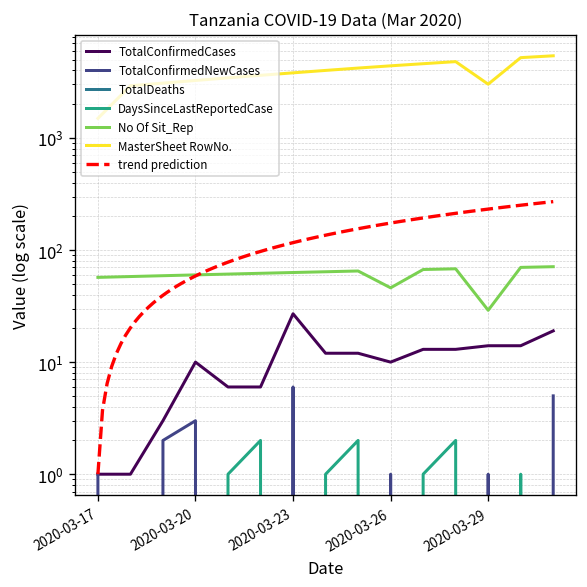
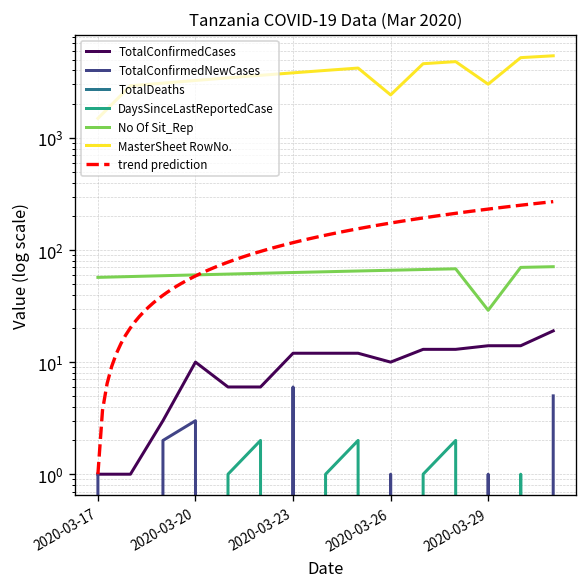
  {
    "TotalConfirmedCases": {
      "2020-03-20": 10,
-     "2020-03-23": 27,
+     "2020-03-23": 12,
      "2020-03-26": 10,
      "2020-03-29": 14
    },
    "No Of Sit_Rep": {
      "2020-03-17": 60,
      "2020-03-23": 60,
-     "2020-03-26": 50,
+     "2020-03-26": 70,
      "2020-03-29": 29
    },
    "MasterSheet RowNo.": {
      "2020-03-23": 3800,
-     "2020-03-26": 4000,
+     "2020-03-26": 2400,
      "2020-03-29": 3000
    }
  }
